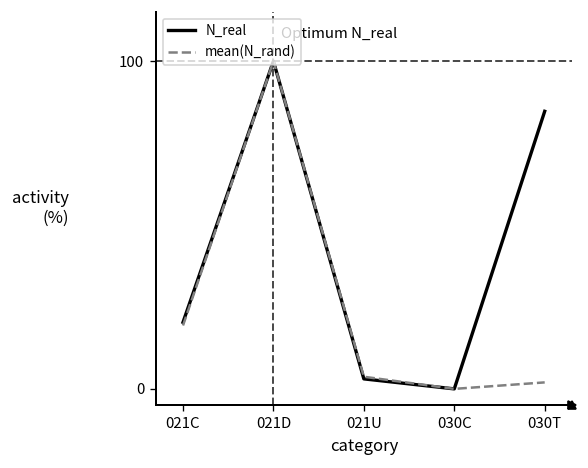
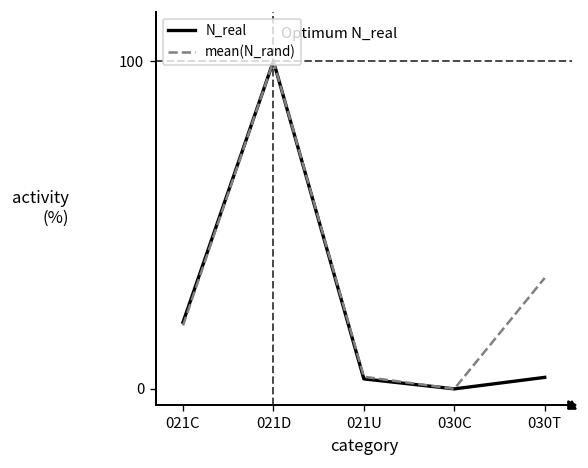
  {
    "N_real": {
      "021C": 20,
-     "030T": 85
+     "030T": 4
    },
    "mean(N_rand)": {
      "021C": 19,
-     "030T": 2
+     "030T": 34
    }
  }
